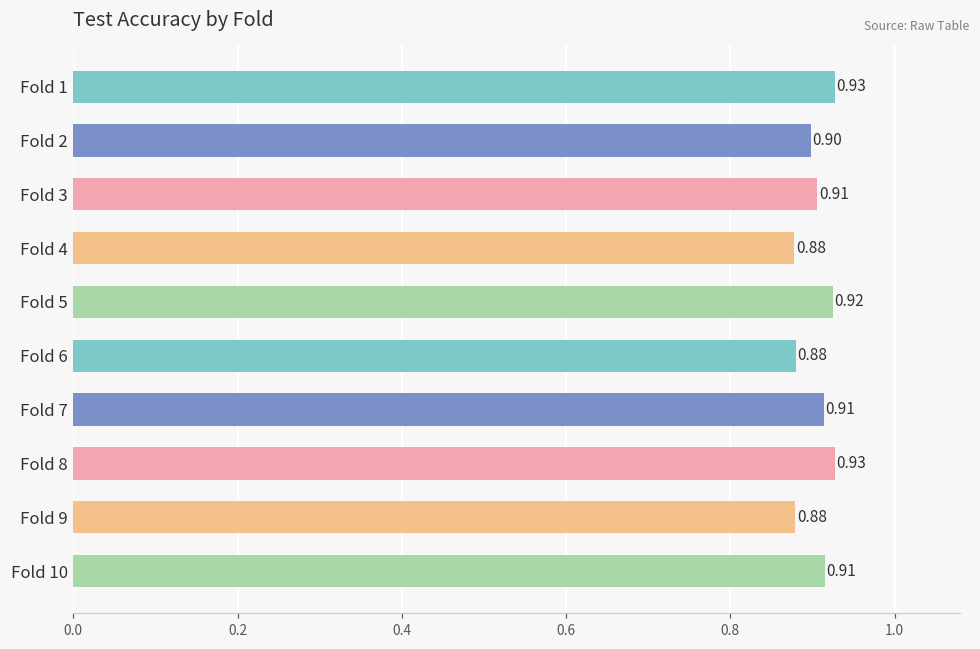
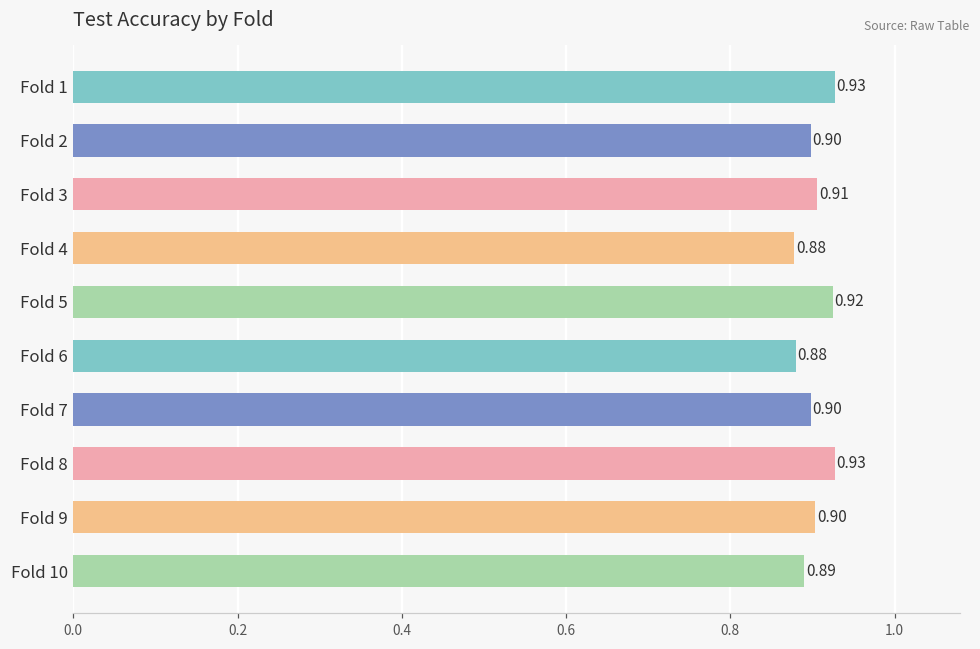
  {
    "Fold 1": 0.93,
    "Fold 2": 0.90,
    "Fold 3": 0.91,
    "Fold 4": 0.88,
    "Fold 5": 0.92,
    "Fold 6": 0.88,
-   "Fold 7": 0.91,
+   "Fold 7": 0.90,
    "Fold 8": 0.93,
-   "Fold 9": 0.88,
-   "Fold 10": 0.91
+   "Fold 9": 0.90,
+   "Fold 10": 0.89
  }
